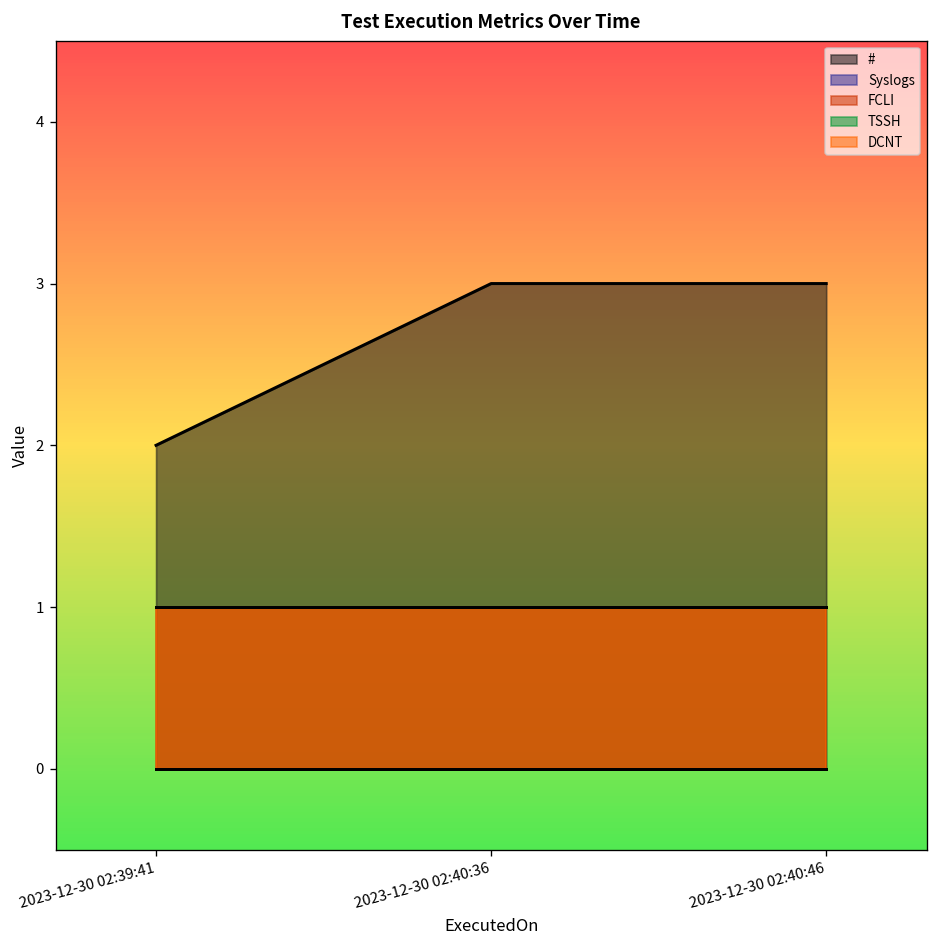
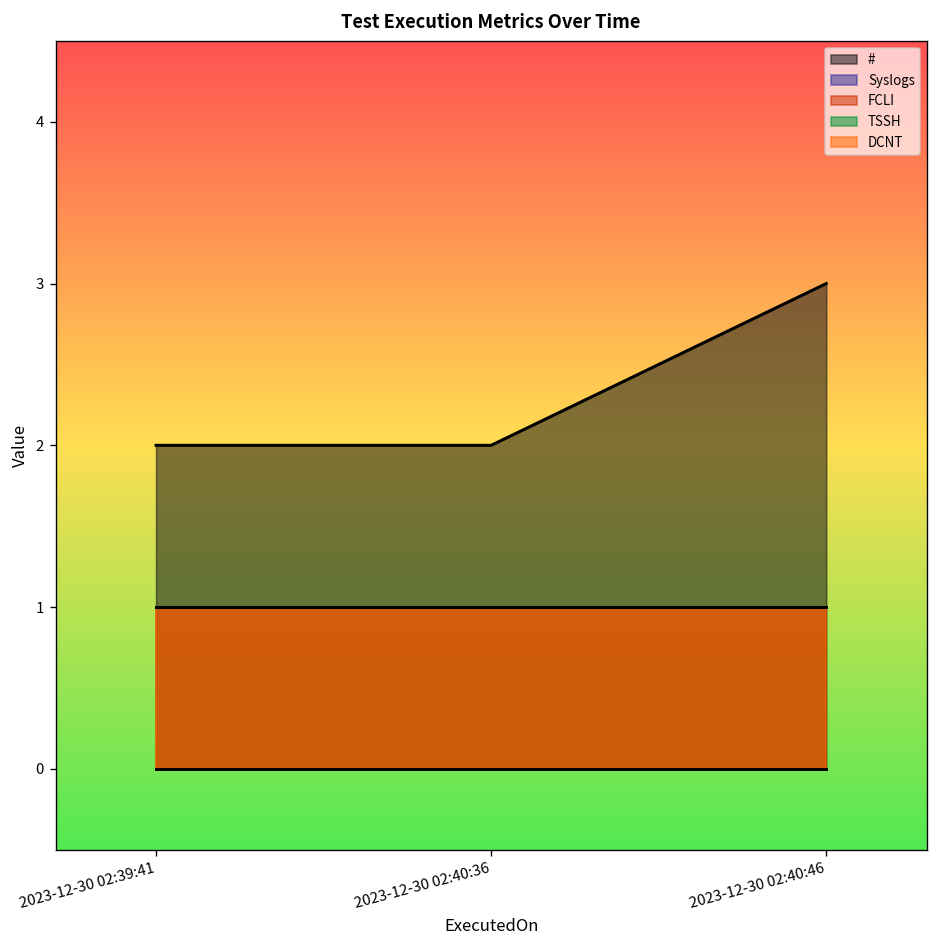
  {
    "#": {
      "2023-12-30 02:39:41": 2,
-     "2023-12-30 02:40:36": 3,
+     "2023-12-30 02:40:36": 2,
      "2023-12-30 02:40:46": 3
    },
    "TSSH": {
      "2023-12-30 02:39:41": 0,
      "2023-12-30 02:40:36": 0,
      "2023-12-30 02:40:46": 0
    },
    "DCNT": {
      "2023-12-30 02:39:41": 1,
      "2023-12-30 02:40:36": 1,
      "2023-12-30 02:40:46": 1
    }
  }
